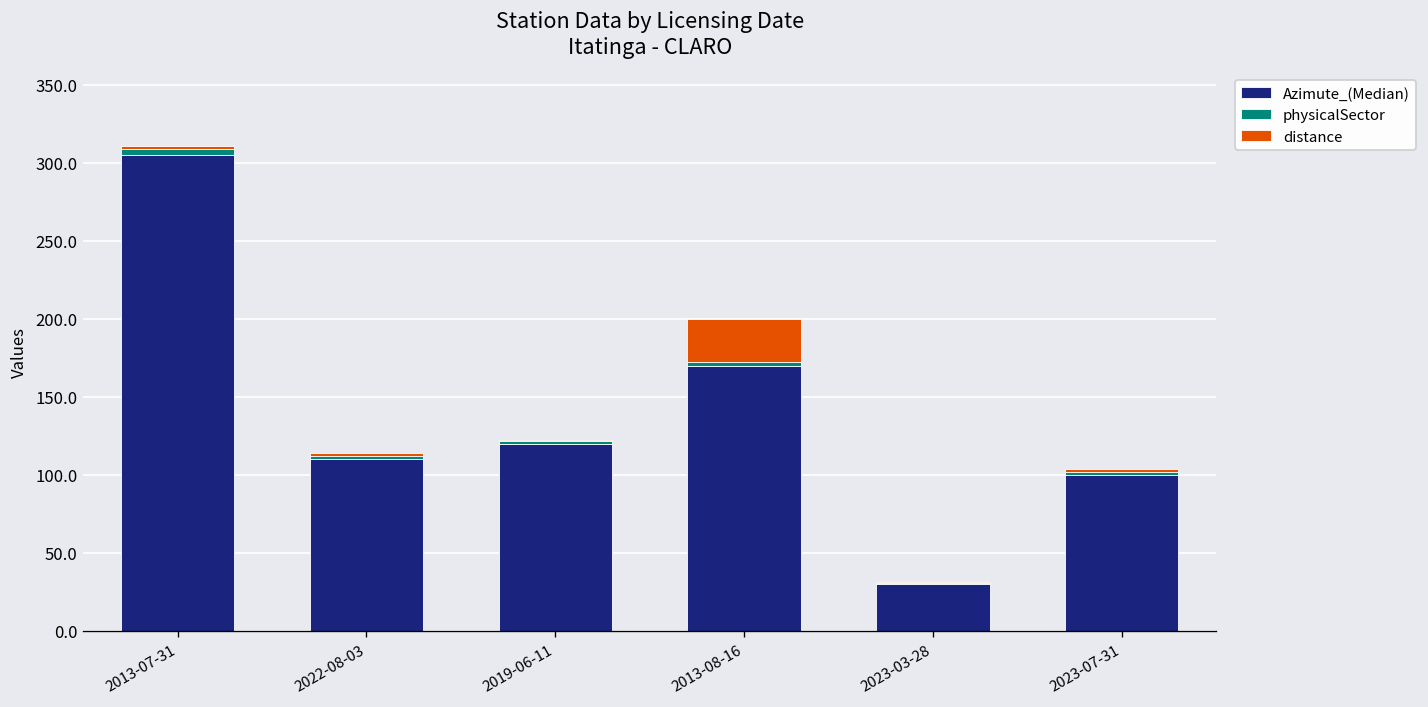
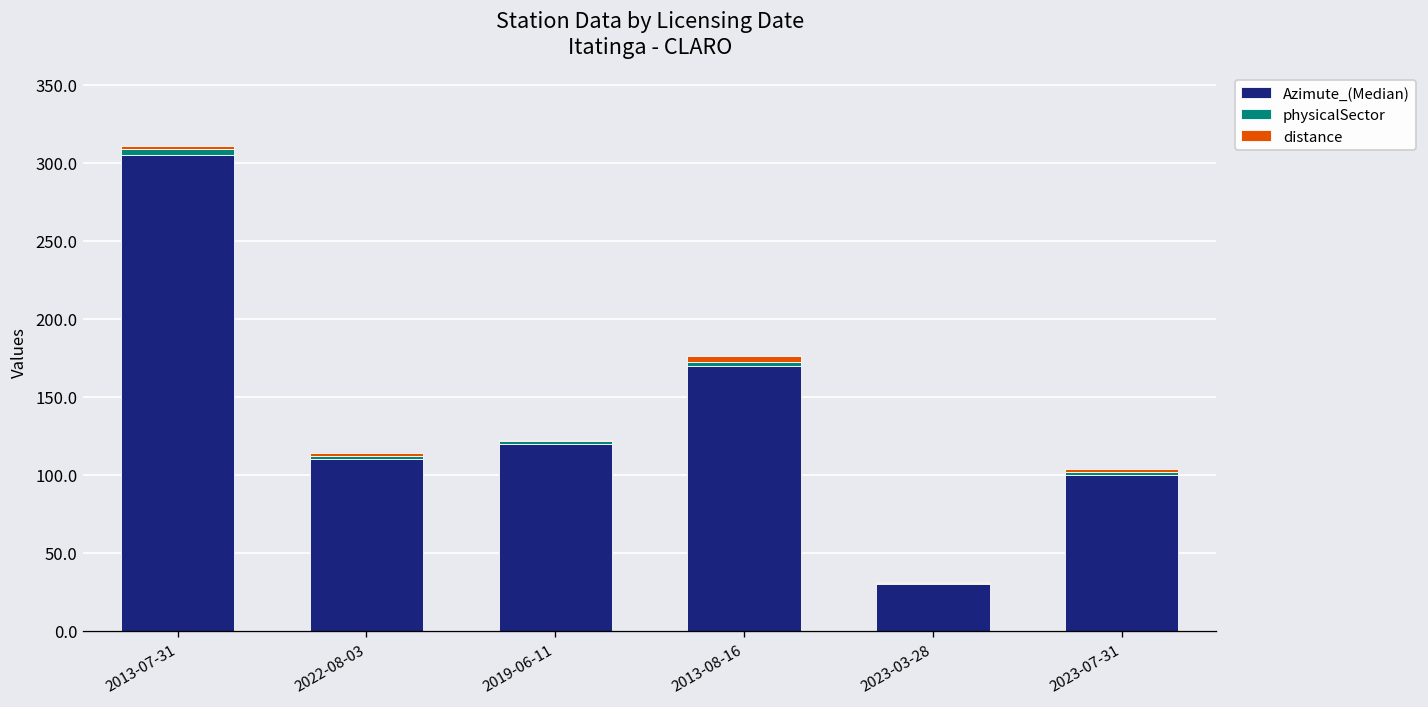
  {
    "Azimute_(Median)": {
      "2013-07-31": 305,
      "2022-08-03": 110,
      "2019-06-11": 120,
      "2013-08-16": 170,
      "2023-03-28": 30,
      "2023-07-31": 100
    },
    "physicalSector": {
      "2013-07-31": 4,
      "2022-08-03": 2,
      "2019-06-11": 2,
      "2013-08-16": 2,
      "2023-07-31": 2
    },
    "distance": {
      "2013-07-31": 2,
      "2022-08-03": 2,
-     "2013-08-16": 28,
+     "2013-08-16": 4,
      "2023-07-31": 2
    }
  }
